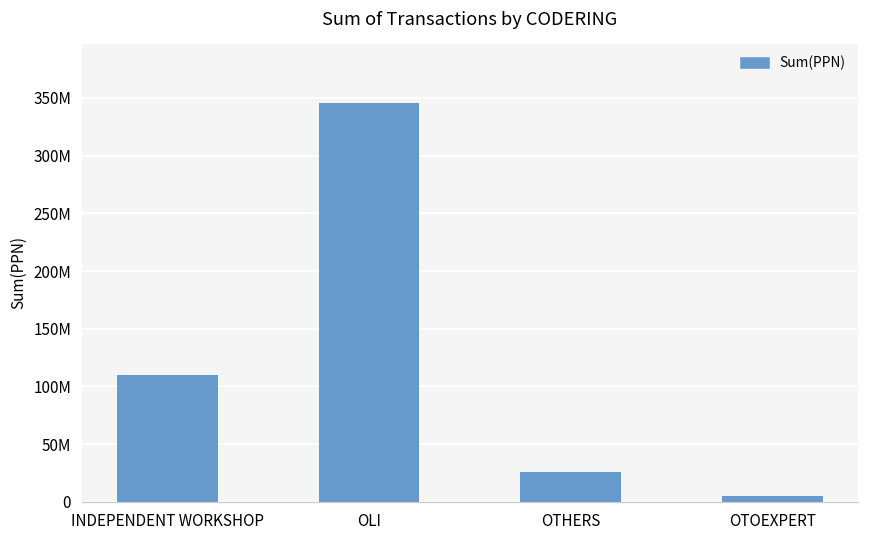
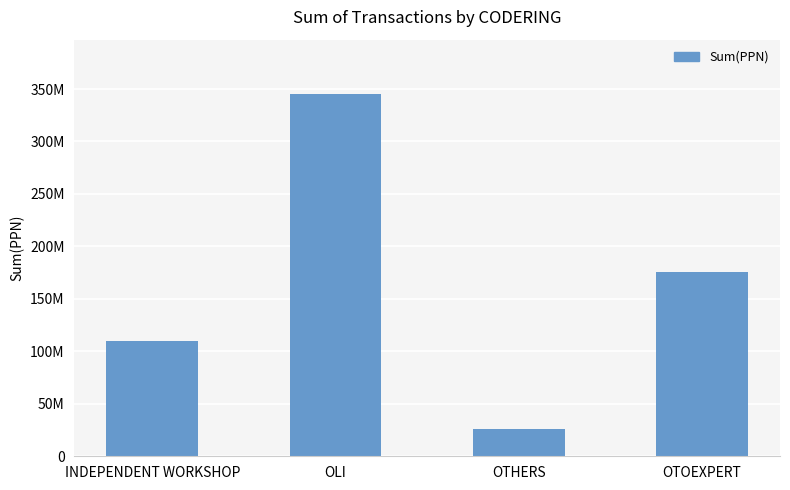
  {
    "INDEPENDENT WORKSHOP": 110000000,
    "OLI": 345000000,
    "OTHERS": 26000000,
-   "OTOEXPERT": 5000000
+   "OTOEXPERT": 176000000
  }
